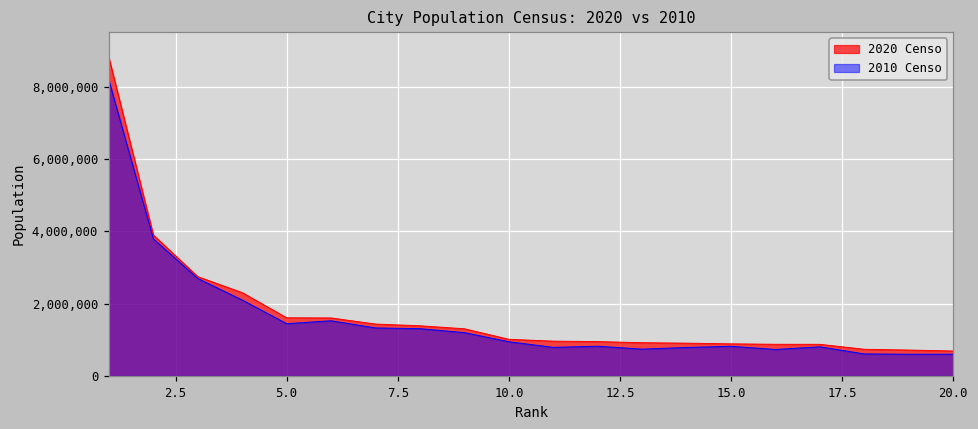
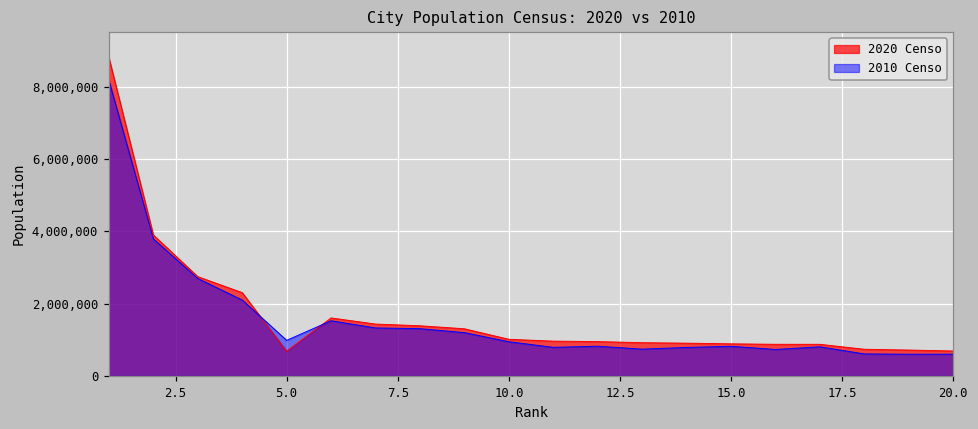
  {
    "2020 Censo": {
-     "5.0": "1,600,000",
+     "5.0": "700,000",
      "20.0": "700,000"
    },
    "2010 Censo": {
-     "5.0": "1,400,000",
+     "5.0": "1,000,000",
      "20.0": "600,000"
    }
  }
